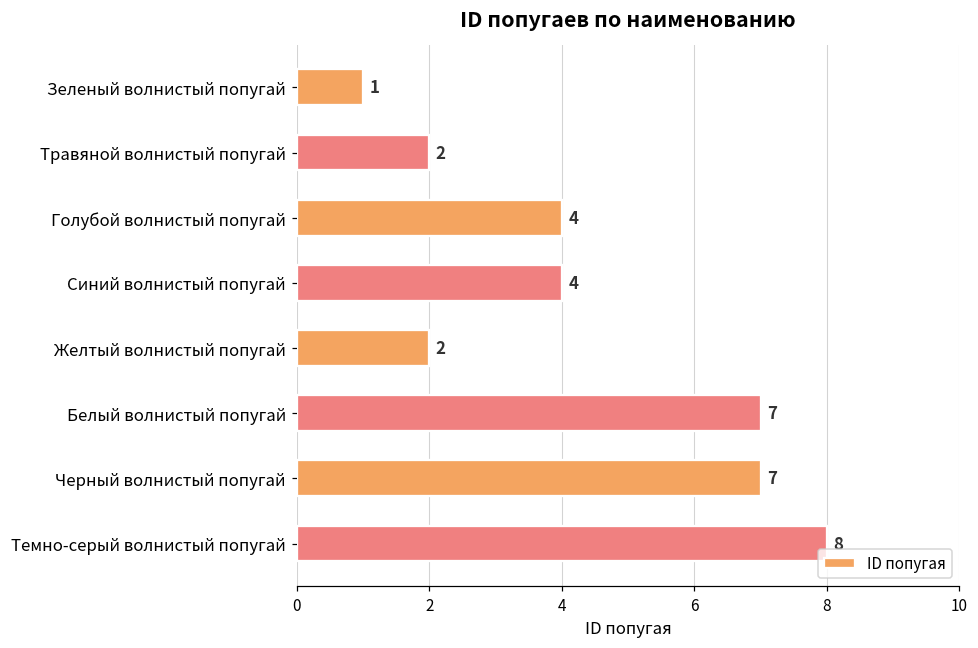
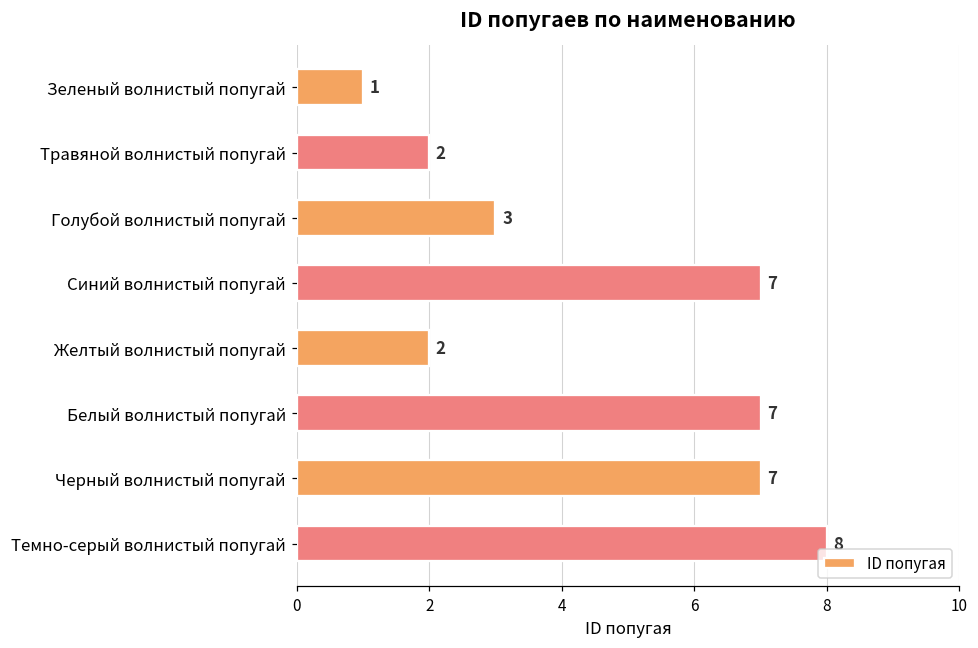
  {
    "Зеленый волнистый попугай": 1,
    "Травяной волнистый попугай": 2,
-   "Голубой волнистый попугай": 4,
-   "Синий волнистый попугай": 4,
+   "Голубой волнистый попугай": 3,
+   "Синий волнистый попугай": 7,
    "Желтый волнистый попугай": 2,
    "Белый волнистый попугай": 7,
    "Черный волнистый попугай": 7
  }
